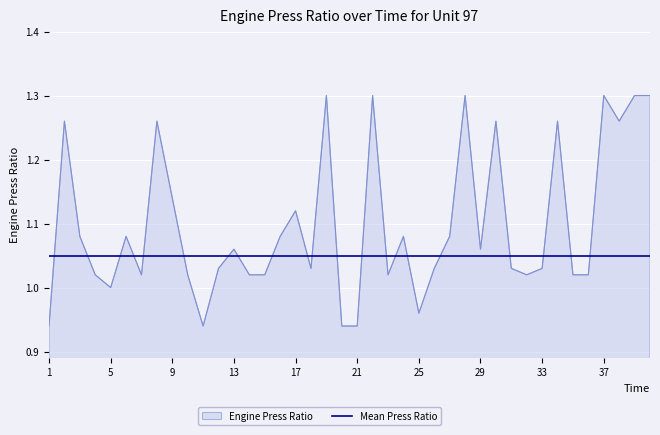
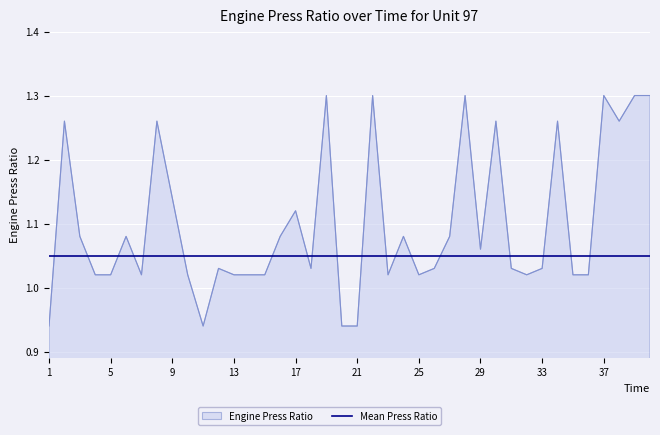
  {
    "Engine Press Ratio": {
      "1": 0.94,
-     "5": 1.00,
+     "5": 1.02,
      "9": 1.14,
-     "13": 1.06,
+     "13": 1.02,
      "17": 1.12,
      "21": 0.94,
-     "25": 0.96,
+     "25": 1.02,
      "29": 1.06,
      "33": 1.03,
      "37": 1.30
    },
    "Mean Press Ratio": {
      "1": 1.05,
      "5": 1.05,
      "9": 1.05,
      "13": 1.05,
      "17": 1.05,
      "21": 1.05,
      "25": 1.05,
      "29": 1.05,
      "33": 1.05,
      "37": 1.05
    }
  }
